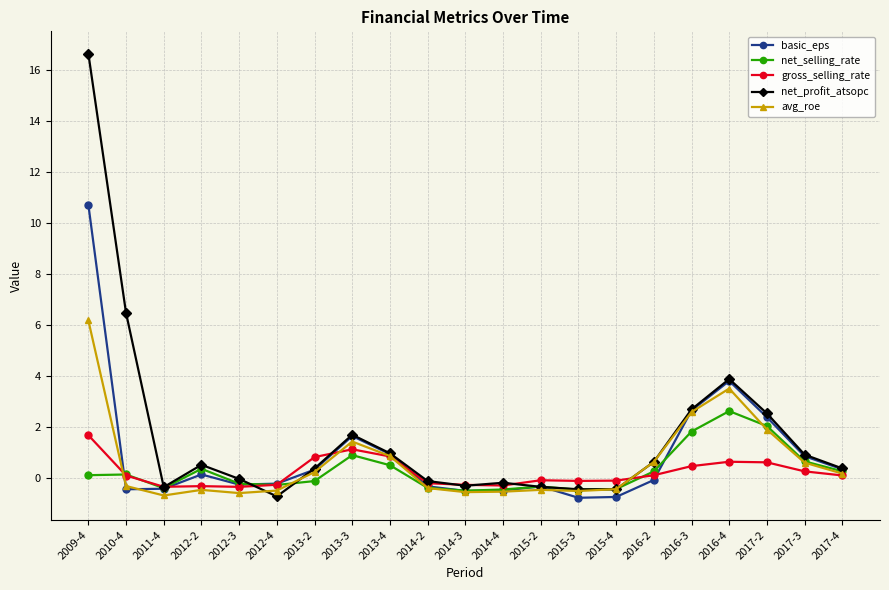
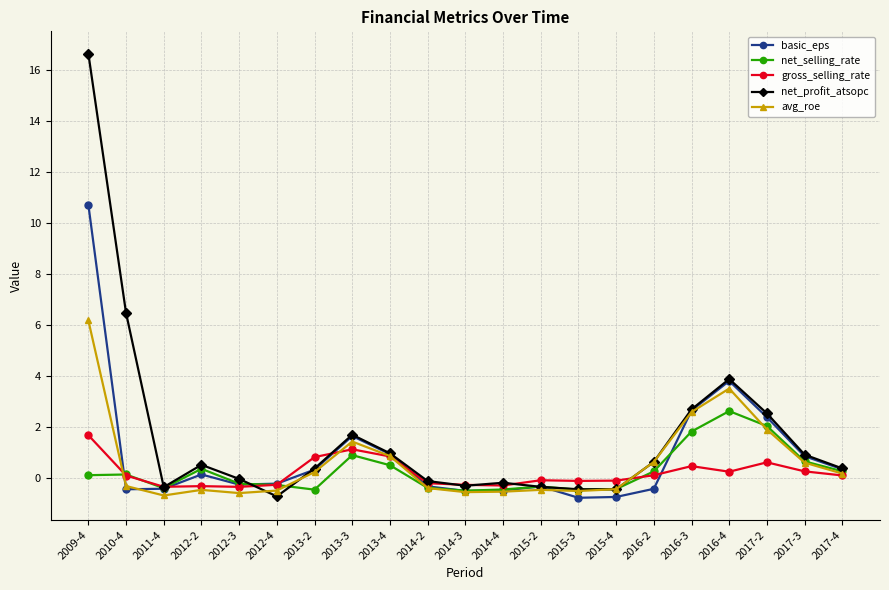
  {
    "basic_eps": {
      "2009-4": 10.7,
      "2010-4": -0.5,
      "2012-2": 0.1,
      "2015-3": -0.8,
      "2015-4": -0.8,
-     "2016-2": -0.1,
+     "2016-2": -0.4,
      "2017-2": 2.4
    },
    "net_selling_rate": {
      "2009-4": 0.1,
      "2012-2": 0.4,
-     "2013-2": -0.1,
+     "2013-2": -0.5,
      "2013-3": 0.9,
      "2013-4": 0.5,
      "2016-2": 0.3,
      "2016-3": 1.8,
      "2016-4": 2.6,
      "2017-2": 2.0
    },
    "gross_selling_rate": {
      "2009-4": 1.7,
      "2012-2": -0.3,
      "2013-2": 0.8,
      "2013-3": 1.1,
      "2014-4": -0.3,
      "2015-2": -0.1,
      "2015-3": -0.1,
      "2015-4": -0.1,
      "2016-2": 0.1,
      "2016-3": 0.5,
-     "2016-4": 0.6,
+     "2016-4": 0.2,
      "2017-2": 0.6,
      "2017-3": 0.3
    },
    "net_profit_atsopc": {
      "2009-4": 16.6,
      "2010-4": 6.5,
      "2012-2": 0.5,
      "2012-3": 0.0,
      "2012-4": -0.7,
      "2014-4": -0.2,
      "2017-2": 2.5
    },
    "avg_roe": {
      "2009-4": 6.2,
      "2010-4": -0.3,
      "2011-4": -0.7,
      "2012-2": -0.5,
      "2012-3": -0.6,
      "2012-4": -0.5,
      "2013-3": 1.4,
      "2015-2": -0.5,
      "2016-4": 3.5,
      "2017-2": 1.9
    }
  }
